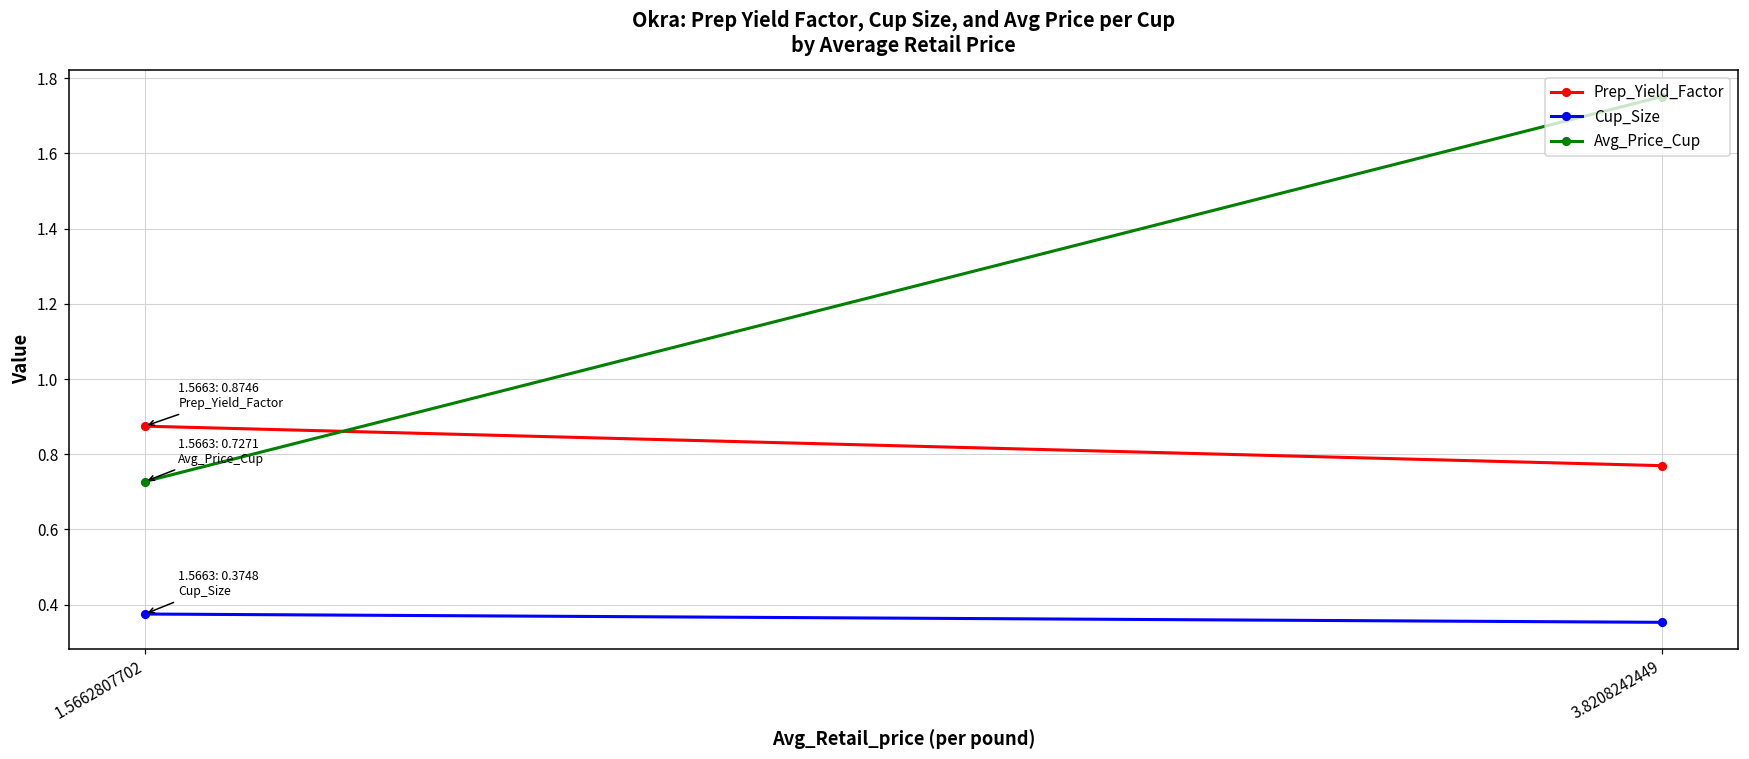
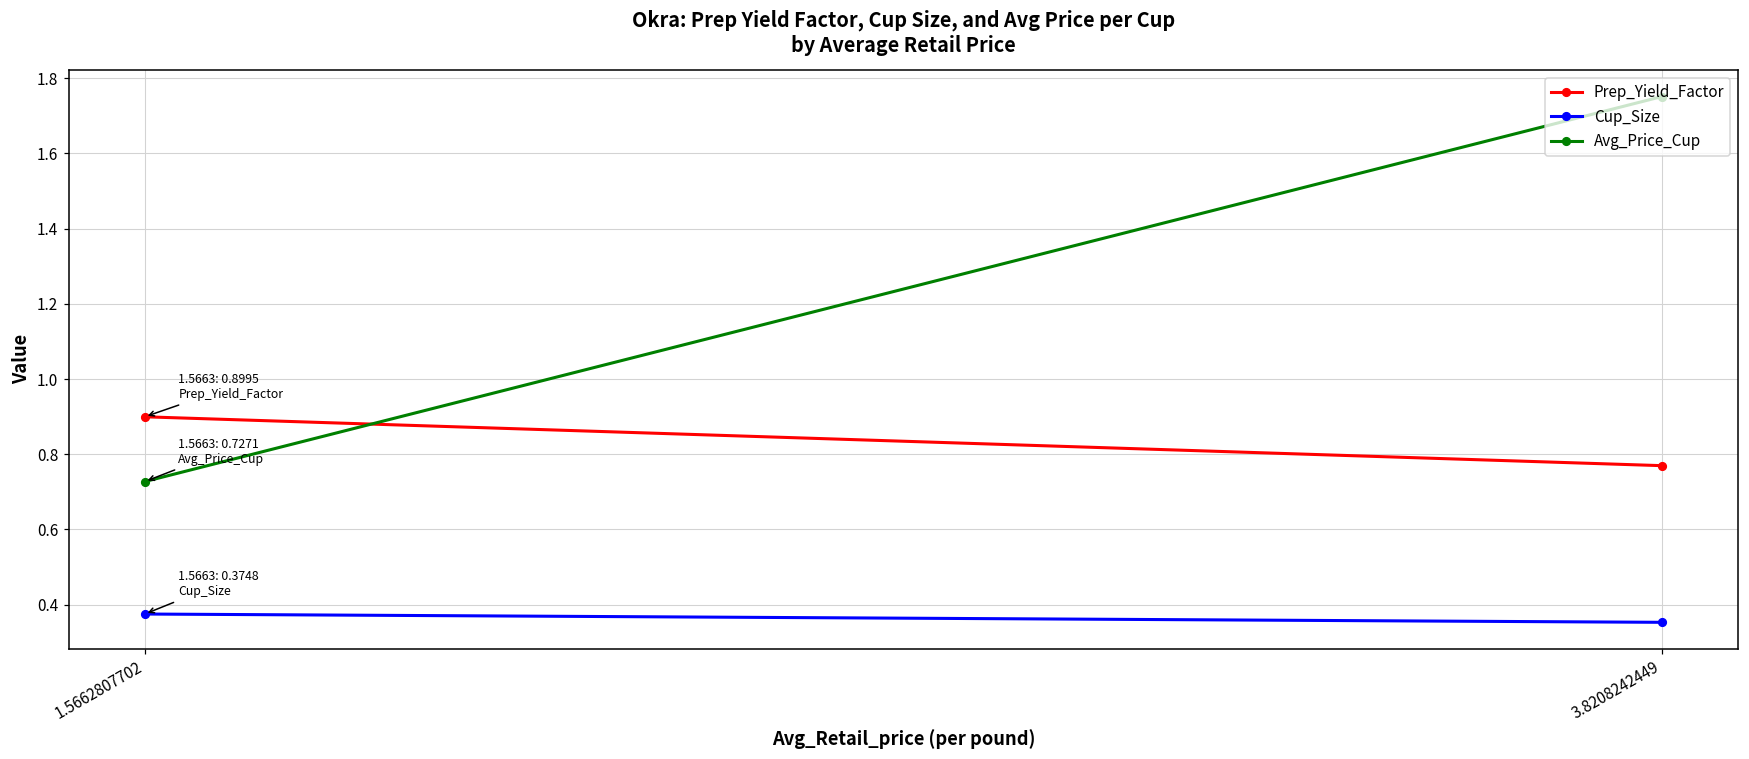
  {
    "Prep_Yield_Factor": {
-     "1.5662807702": 0.8746
+     "1.5662807702": 0.8995
    },
    "Cup_Size": {
      "1.5662807702": 0.3748
    },
    "Avg_Price_Cup": {
      "1.5662807702": 0.7271
    }
  }
